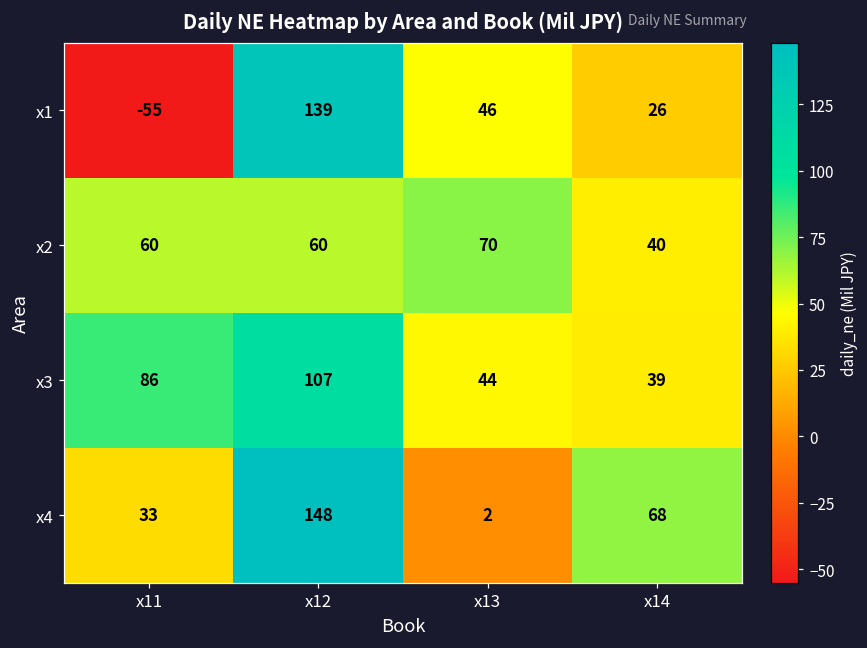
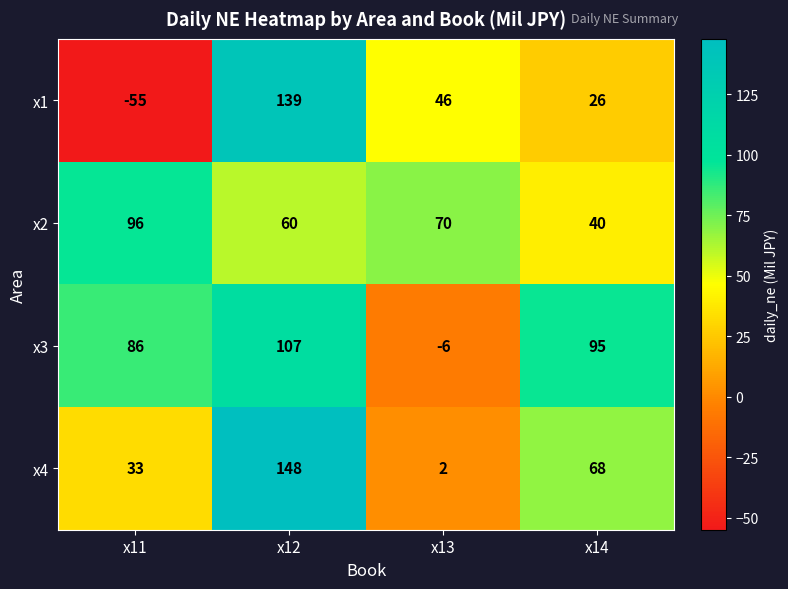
  {
    "x1": {
      "x11": -55,
      "x12": 139,
      "x13": 46,
      "x14": 26
    },
    "x2": {
-     "x11": 60,
+     "x11": 96,
      "x12": 60,
      "x13": 70,
      "x14": 40
    },
    "x3": {
      "x11": 86,
      "x12": 107,
-     "x13": 44,
-     "x14": 39
+     "x13": -6,
+     "x14": 95
    },
    "x4": {
      "x11": 33,
      "x12": 148,
      "x13": 2,
      "x14": 68
    }
  }
